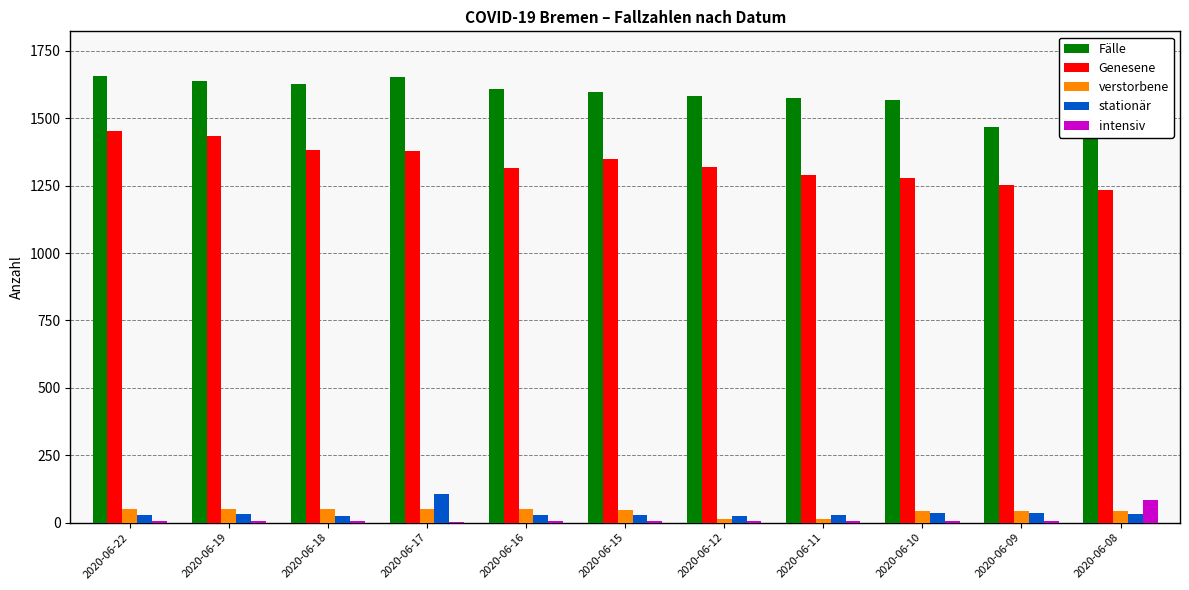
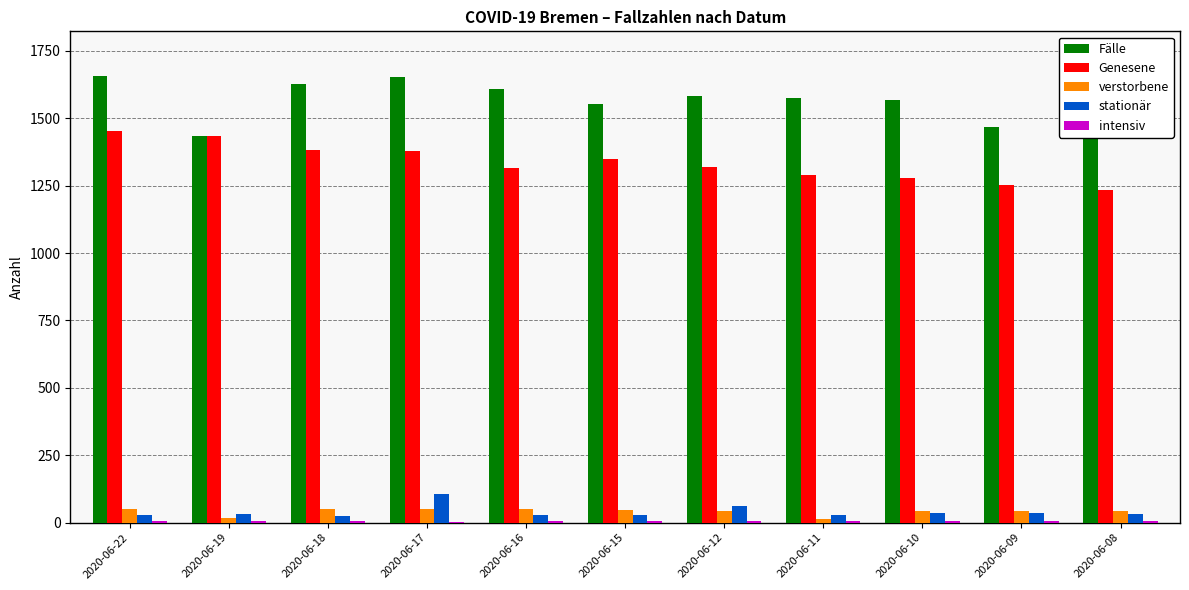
  {
    "Fälle": {
      "2020-06-22": 1660,
-     "2020-06-19": 1640,
+     "2020-06-19": 1440,
      "2020-06-18": 1630,
      "2020-06-17": 1650,
      "2020-06-16": 1610,
-     "2020-06-15": 1600,
+     "2020-06-15": 1550,
      "2020-06-12": 1580,
      "2020-06-11": 1570,
      "2020-06-10": 1570,
      "2020-06-09": 1470
    },
    "Genesene": {
      "2020-06-22": 1450,
      "2020-06-19": 1430,
      "2020-06-18": 1380,
      "2020-06-17": 1380,
      "2020-06-16": 1320,
      "2020-06-15": 1350,
      "2020-06-12": 1320,
      "2020-06-11": 1290,
      "2020-06-10": 1280,
      "2020-06-09": 1250,
      "2020-06-08": 1230
    },
    "verstorbene": {
      "2020-06-22": 50,
-     "2020-06-19": 50,
+     "2020-06-19": 20,
      "2020-06-18": 50,
      "2020-06-17": 50,
      "2020-06-16": 50,
      "2020-06-15": 50,
-     "2020-06-12": 20,
+     "2020-06-12": 50,
      "2020-06-11": 20,
      "2020-06-10": 40,
      "2020-06-09": 40,
      "2020-06-08": 40
    },
    "stationär": {
      "2020-06-22": 30,
      "2020-06-19": 30,
      "2020-06-18": 30,
      "2020-06-17": 110,
      "2020-06-16": 30,
      "2020-06-15": 30,
-     "2020-06-12": 30,
+     "2020-06-12": 60,
      "2020-06-11": 30,
      "2020-06-10": 40,
      "2020-06-09": 30,
      "2020-06-08": 30
    },
    "intensiv": {
-     "2020-06-08": 80
+     "2020-06-08": 10
    }
  }
